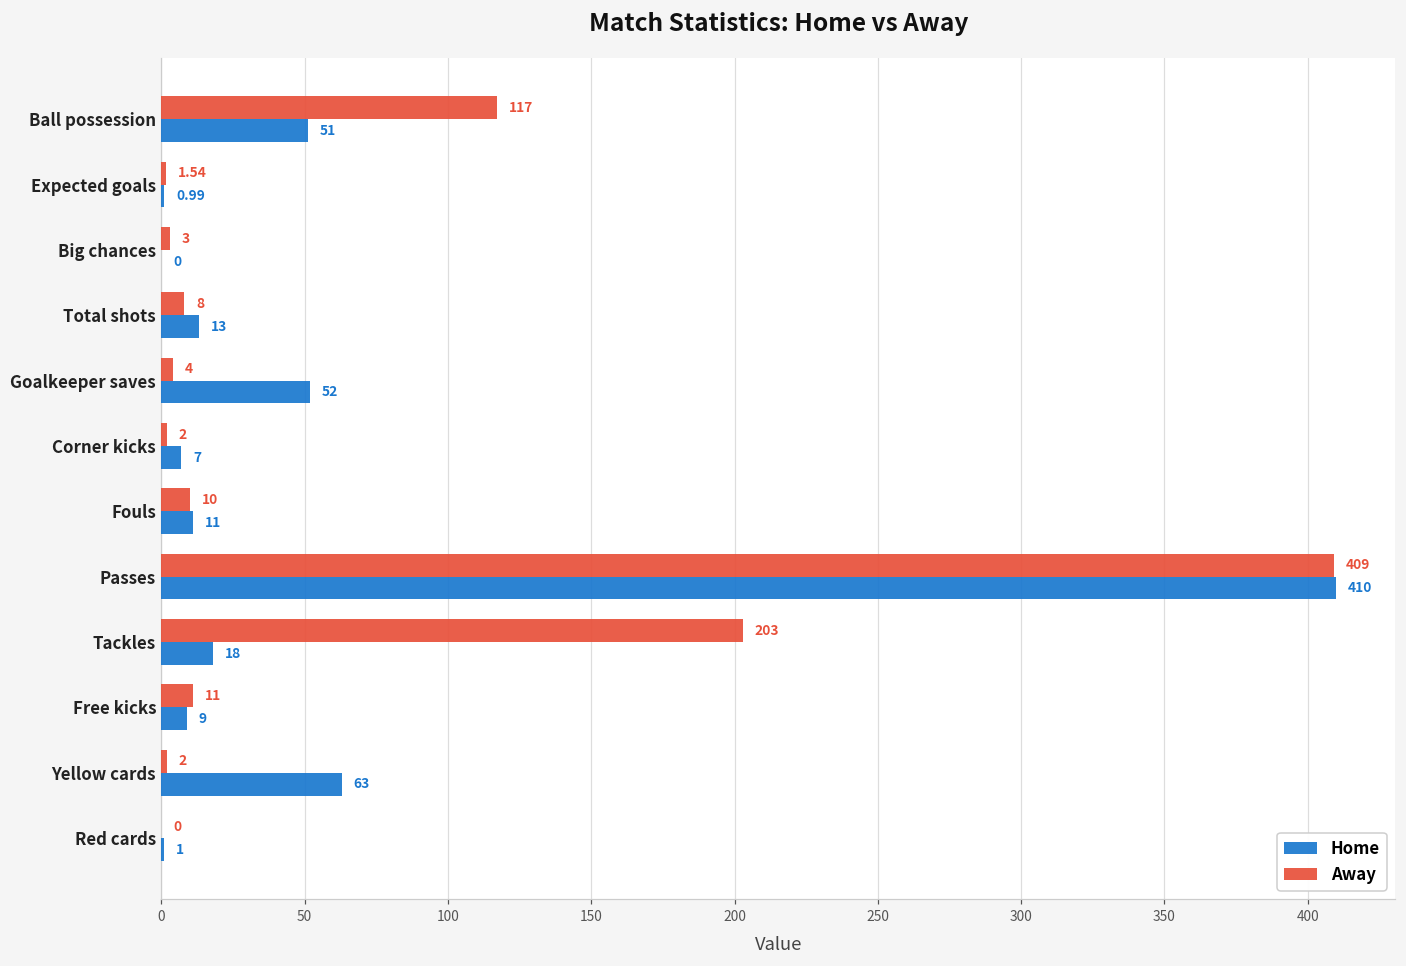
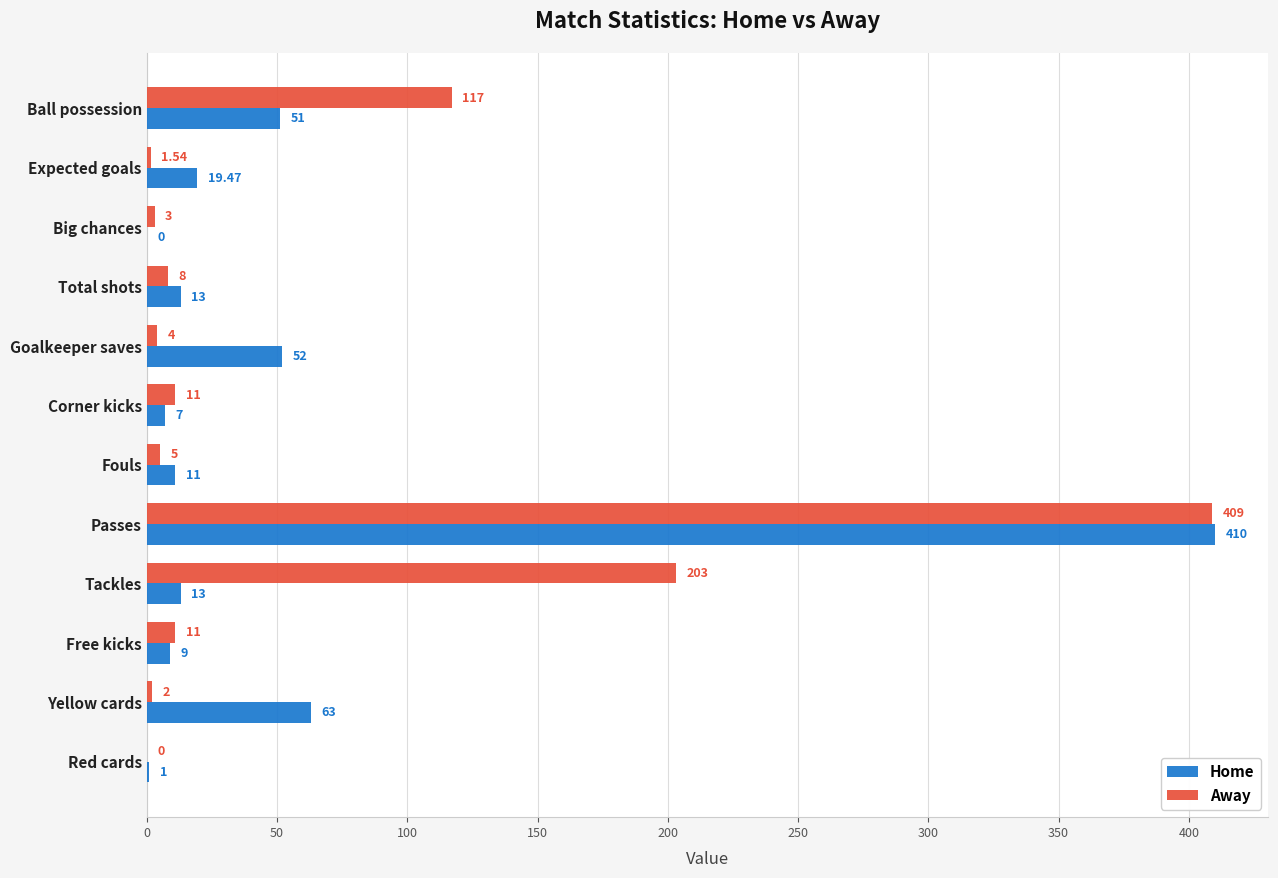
  {
    "Home": {
      "Ball possession": 51,
-     "Expected goals": 0.99,
+     "Expected goals": 19.47,
      "Big chances": 0,
      "Total shots": 13,
      "Goalkeeper saves": 52,
      "Corner kicks": 7,
      "Fouls": 11,
      "Passes": 410,
-     "Tackles": 18,
+     "Tackles": 13,
      "Free kicks": 9,
      "Yellow cards": 63,
      "Red cards": 1
    },
    "Away": {
      "Ball possession": 117,
      "Expected goals": 1.54,
      "Big chances": 3,
      "Total shots": 8,
      "Goalkeeper saves": 4,
-     "Corner kicks": 2,
-     "Fouls": 10,
+     "Corner kicks": 11,
+     "Fouls": 5,
      "Passes": 409,
      "Tackles": 203,
      "Free kicks": 11,
      "Yellow cards": 2,
      "Red cards": 0
    }
  }
